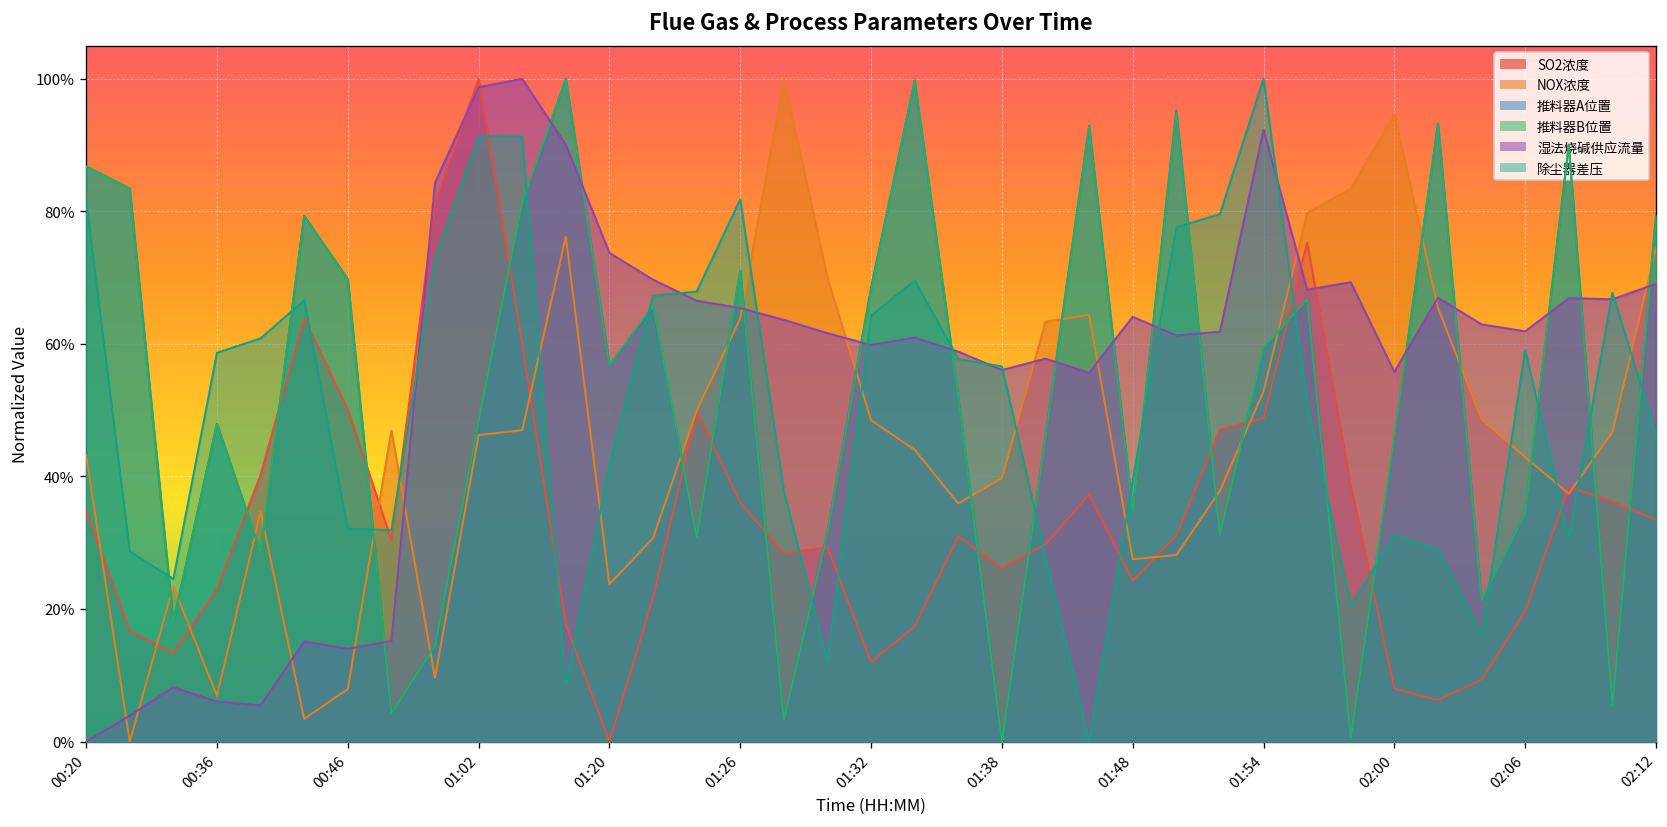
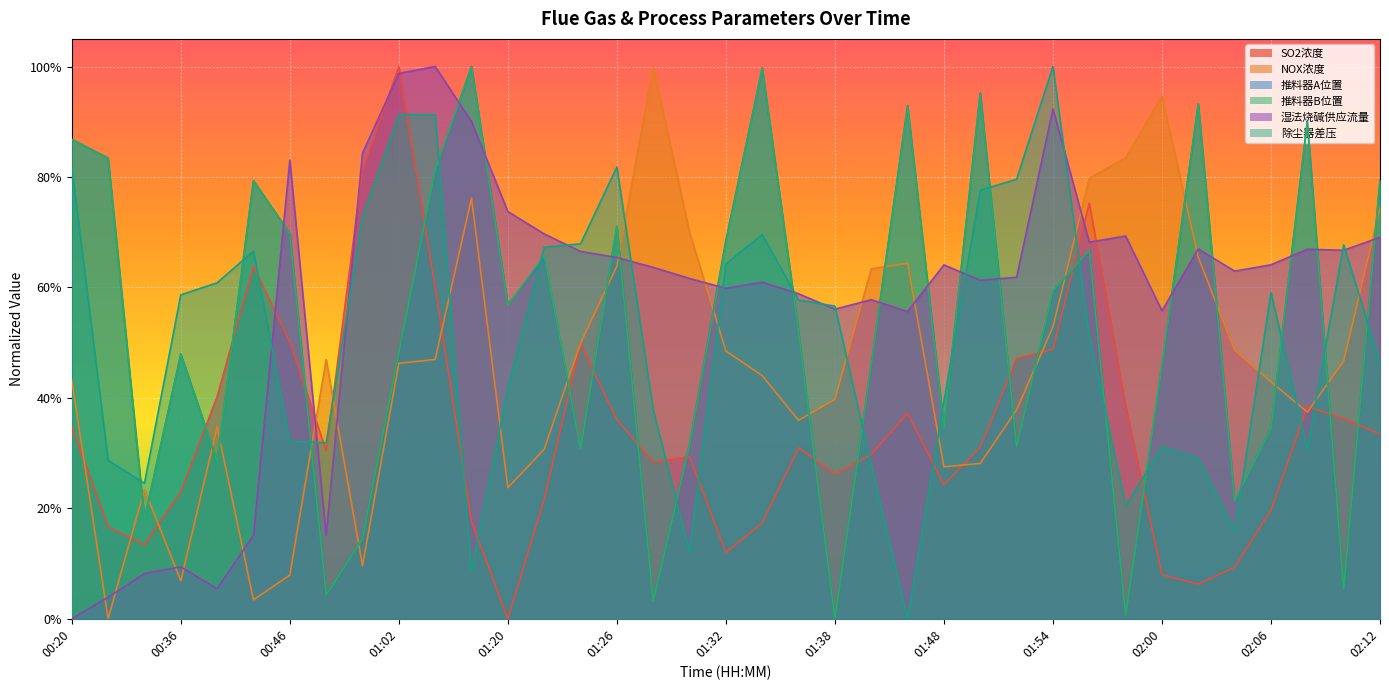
  {
    "湿法烧碱供应流量": {
      "00:20": "0%",
-     "00:36": "6%",
-     "00:46": "14%",
+     "00:36": "9%",
+     "00:46": "83%",
      "01:02": "99%",
      "01:20": "74%",
      "01:26": "65%",
      "01:32": "60%",
      "01:38": "56%",
      "01:48": "64%",
      "01:54": "92%",
      "02:00": "56%",
-     "02:06": "62%",
+     "02:06": "64%",
      "02:12": "69%"
    }
  }
